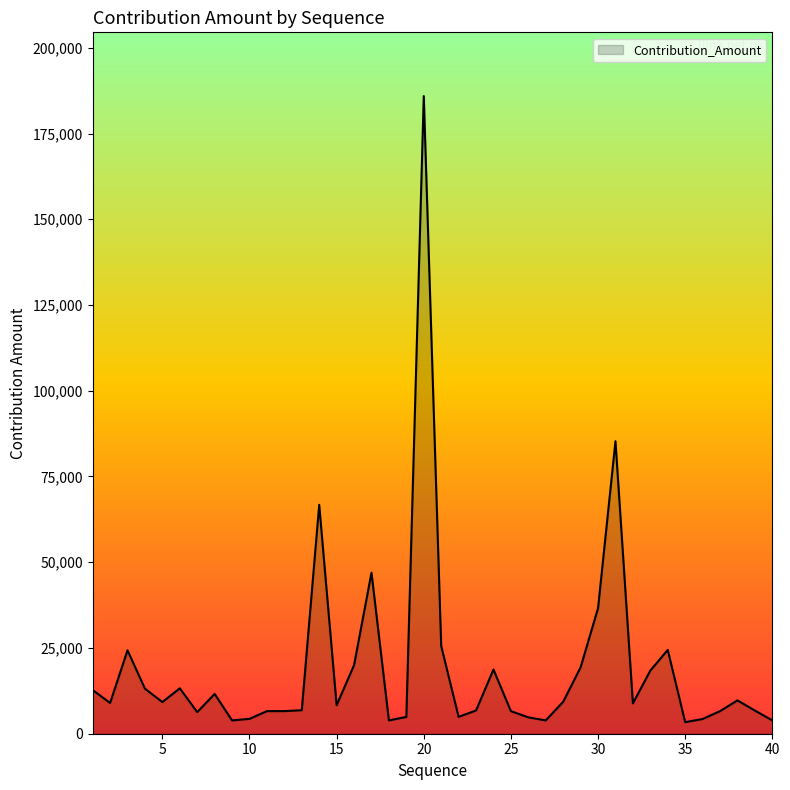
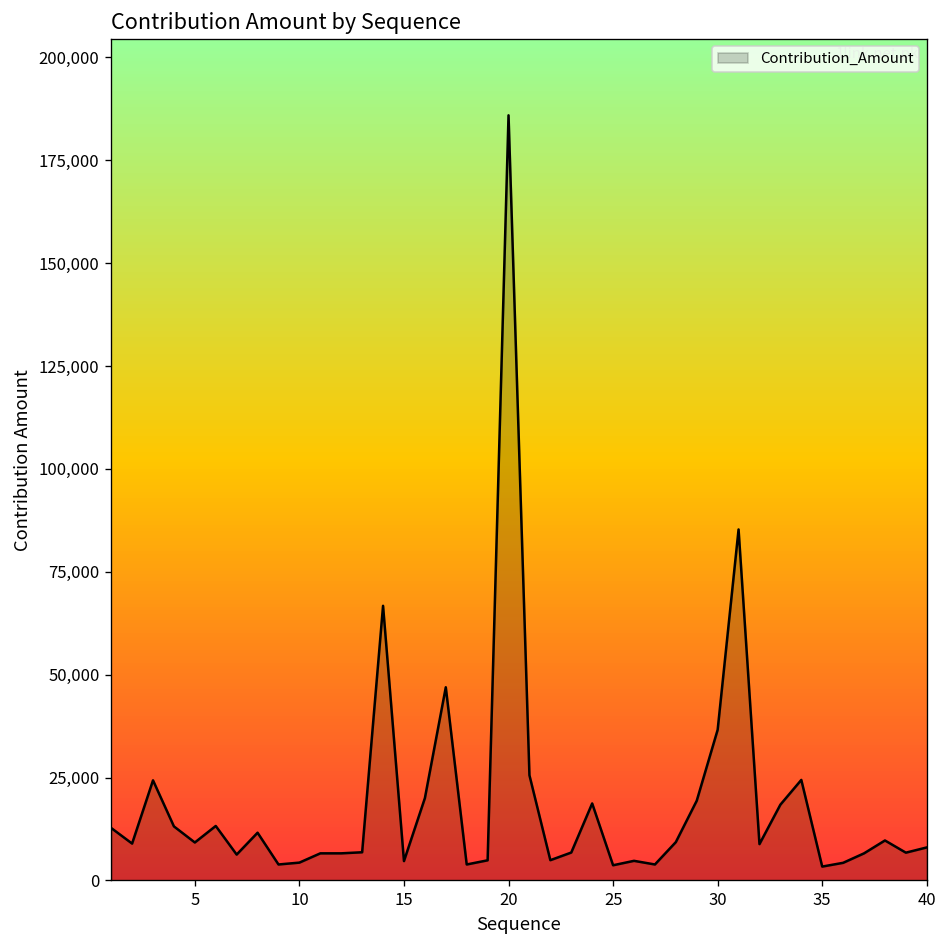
  {
    "5": "9,000",
    "10": "4,000",
-   "15": "8,000",
+   "15": "5,000",
    "20": "186,000",
-   "25": "7,000",
+   "25": "4,000",
    "30": "37,000",
    "35": "3,000",
-   "40": "4,000"
+   "40": "8,000"
  }
